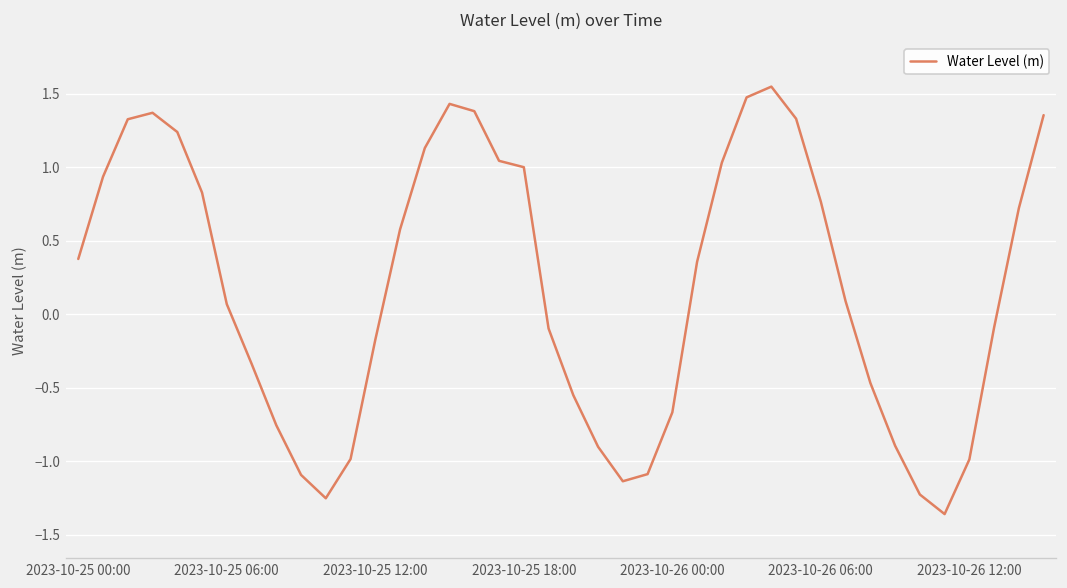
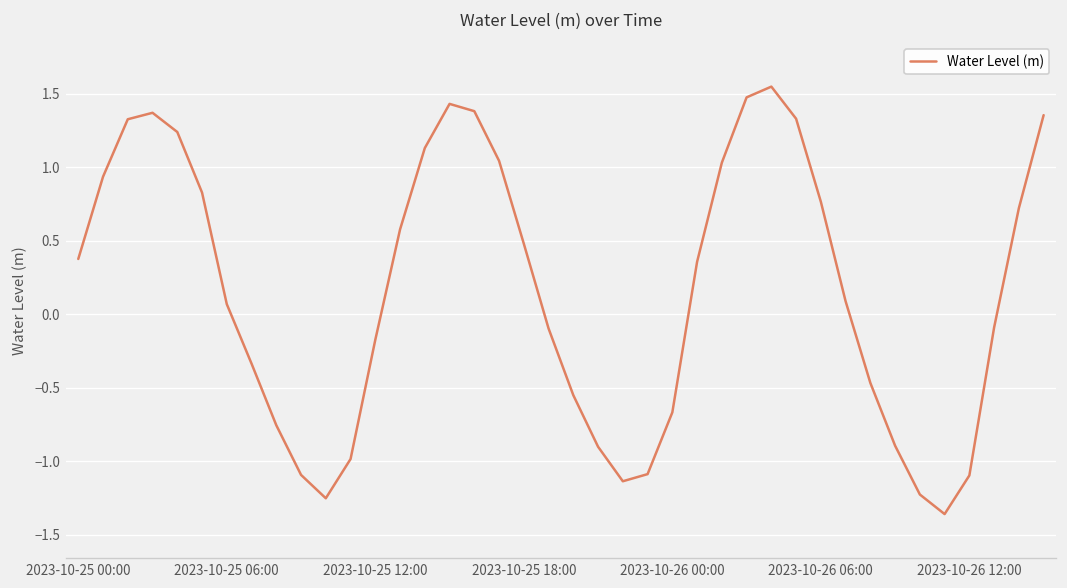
  {
    "2023-10-25 00:00": 0.38,
    "2023-10-25 06:00": 0.07,
    "2023-10-25 12:00": -0.17,
-   "2023-10-25 18:00": 1.00,
+   "2023-10-25 18:00": 0.48,
    "2023-10-26 00:00": -0.67,
    "2023-10-26 06:00": 0.77,
-   "2023-10-26 12:00": -0.99
+   "2023-10-26 12:00": -1.10
  }
